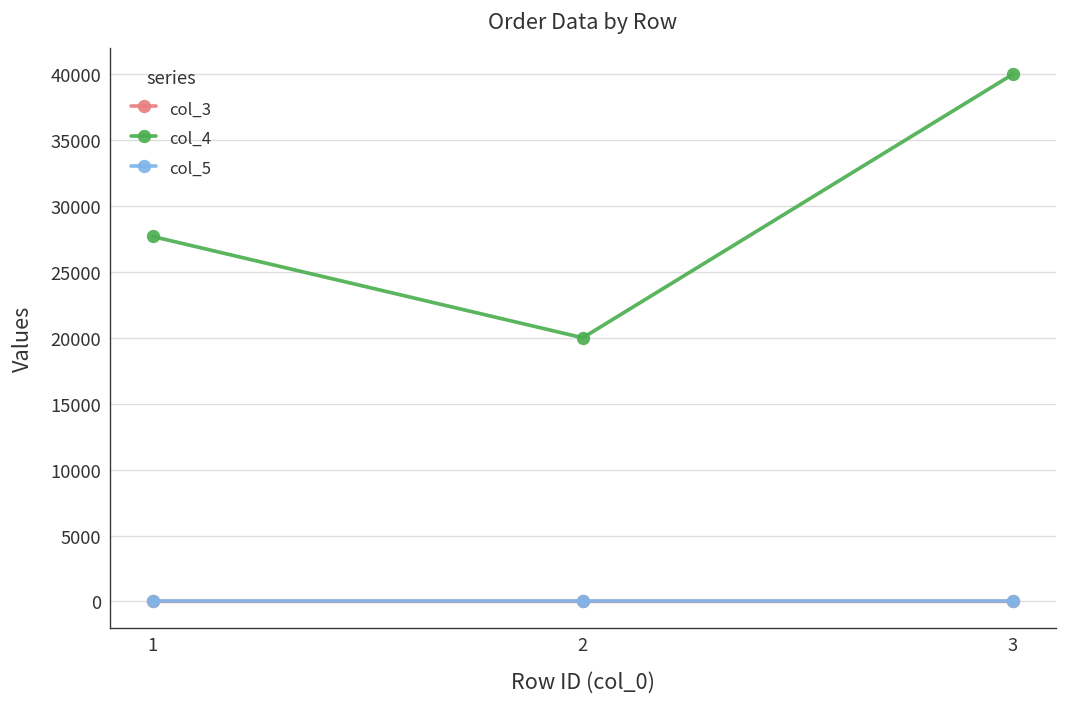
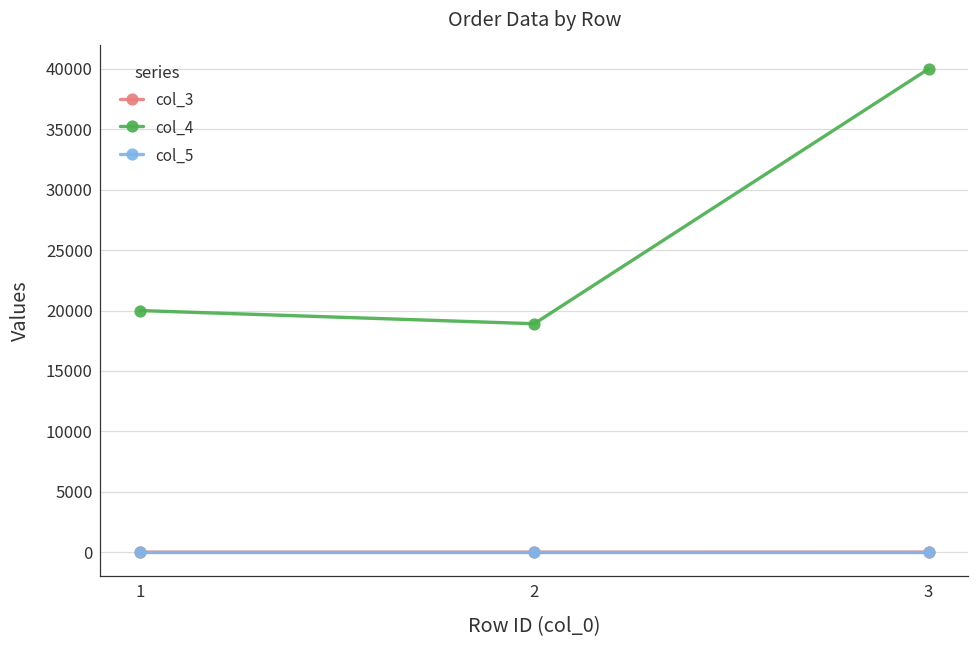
  {
    "col_5": {
      "1": 0,
      "2": 0,
      "3": 0
    },
    "col_4": {
-     "1": 27700,
-     "2": 20000,
+     "1": 20000,
+     "2": 18900,
      "3": 40000
    }
  }
